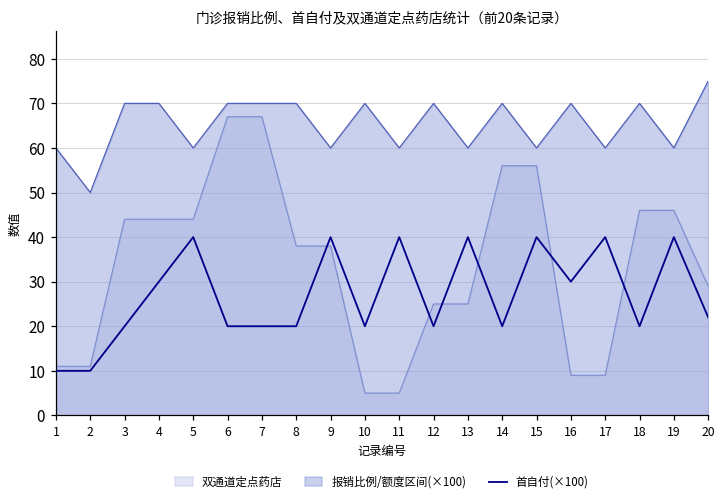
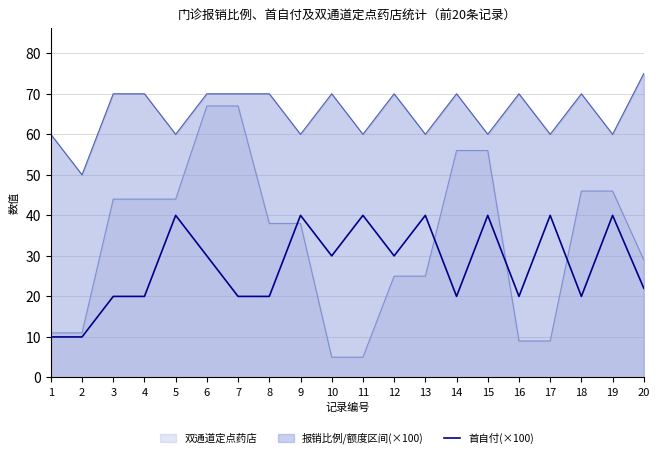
  {
    "首自付(×100)": {
      "1": 10,
      "2": 10,
      "3": 20,
-     "4": 30,
+     "4": 20,
      "5": 40,
-     "6": 20,
+     "6": 30,
      "7": 20,
      "8": 20,
      "9": 40,
-     "10": 20,
+     "10": 30,
      "11": 40,
-     "12": 20,
+     "12": 30,
      "13": 40,
      "14": 20,
      "15": 40,
-     "16": 30,
+     "16": 20,
      "17": 40,
      "18": 20,
      "19": 40,
      "20": 22
    }
  }
